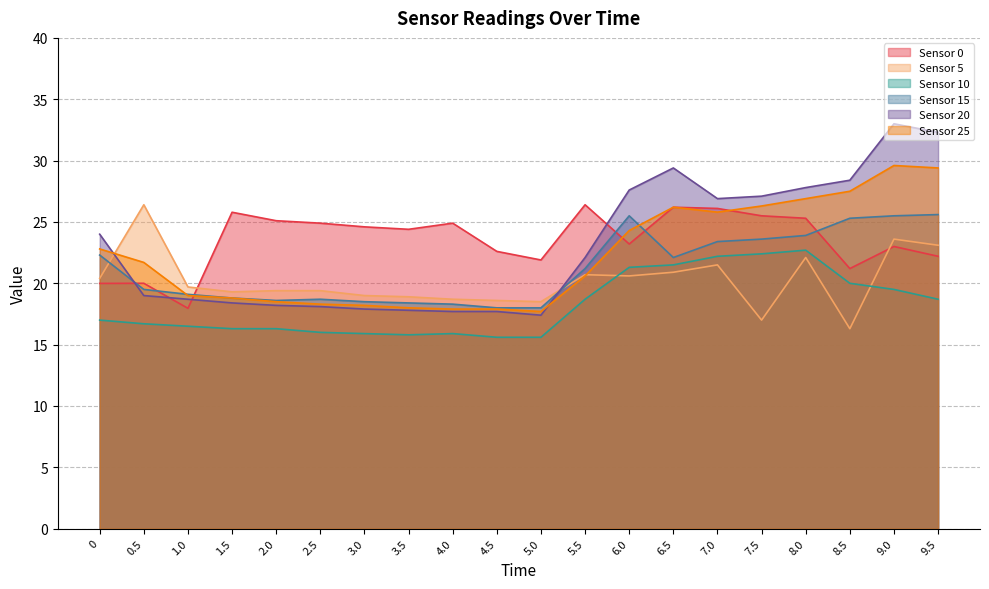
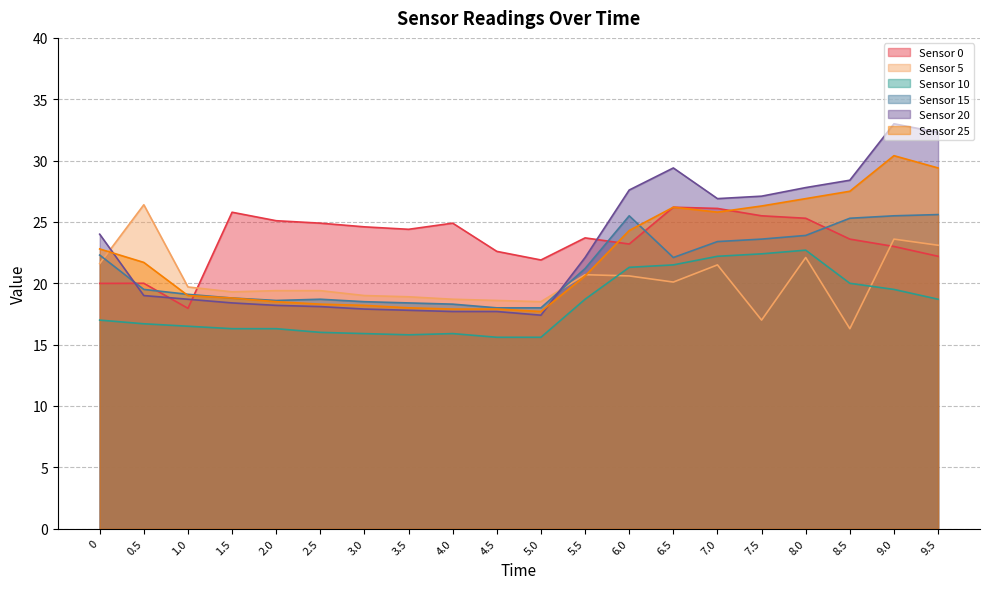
  {
    "Sensor 0": {
      "0": 20.0,
      "0.5": 20.0,
      "1.0": 18.0,
      "1.5": 25.8,
      "2.0": 25.1,
      "2.5": 24.9,
      "3.0": 24.6,
      "3.5": 24.4,
      "4.0": 24.9,
      "4.5": 22.6,
      "5.0": 21.9,
-     "5.5": 26.4,
+     "5.5": 23.7,
      "6.0": 23.2,
      "7.0": 26.1,
      "7.5": 25.5,
      "8.0": 25.3,
-     "8.5": 21.2,
+     "8.5": 23.6,
      "9.0": 23.0,
      "9.5": 22.2
    },
    "Sensor 5": {
-     "0": 20.4,
+     "0": 21.6,
      "0.5": 26.4,
      "1.0": 19.7,
      "1.5": 19.3,
      "2.0": 19.4,
      "2.5": 19.4,
      "3.0": 19.0,
      "3.5": 18.9,
      "4.0": 18.7,
      "4.5": 18.6,
      "5.0": 18.5,
      "6.0": 20.6,
-     "6.5": 20.9,
+     "6.5": 20.1,
      "7.0": 21.5,
      "7.5": 17.0,
      "8.0": 22.1,
      "8.5": 16.3,
      "9.0": 23.6,
      "9.5": 23.1
    },
    "Sensor 25": {
      "0": 22.8,
      "0.5": 21.7,
      "3.0": 18.2,
      "5.0": 17.7,
      "6.0": 24.3,
      "7.0": 25.8,
      "7.5": 26.3,
      "8.0": 26.9,
      "8.5": 27.5,
-     "9.0": 29.6,
+     "9.0": 30.4,
      "9.5": 29.4
    }
  }
